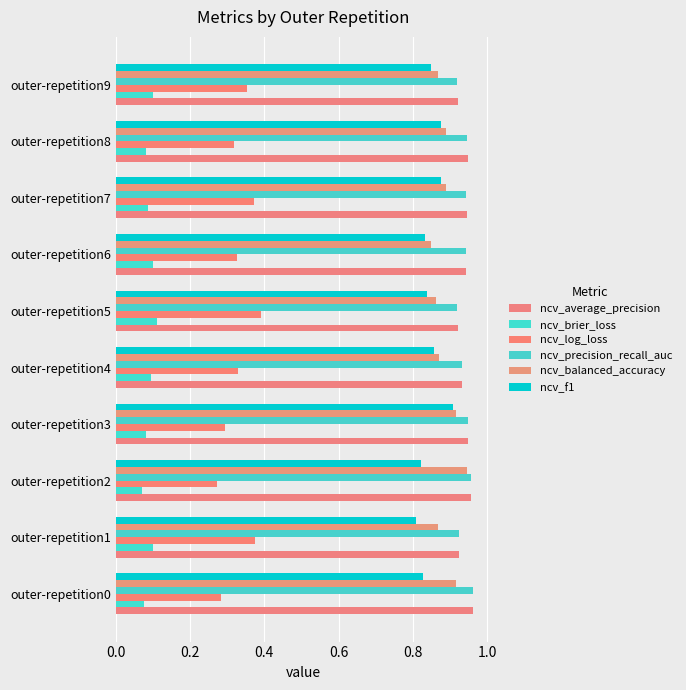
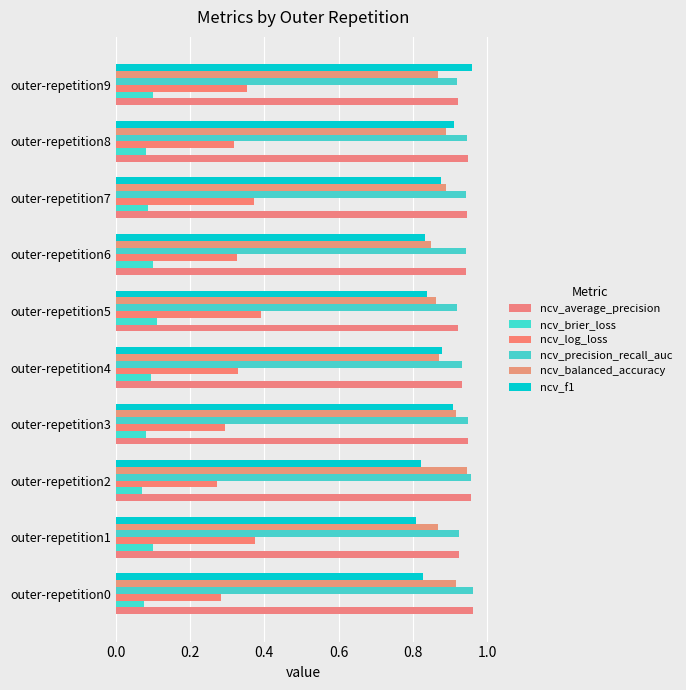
  {
    "ncv_f1": {
-     "outer-repetition9": 0.85,
-     "outer-repetition8": 0.88,
+     "outer-repetition9": 0.96,
+     "outer-repetition8": 0.91,
      "outer-repetition7": 0.88,
      "outer-repetition6": 0.83,
      "outer-repetition5": 0.84,
-     "outer-repetition4": 0.86,
+     "outer-repetition4": 0.88,
      "outer-repetition3": 0.91,
      "outer-repetition2": 0.82,
      "outer-repetition1": 0.81,
      "outer-repetition0": 0.83
    }
  }
